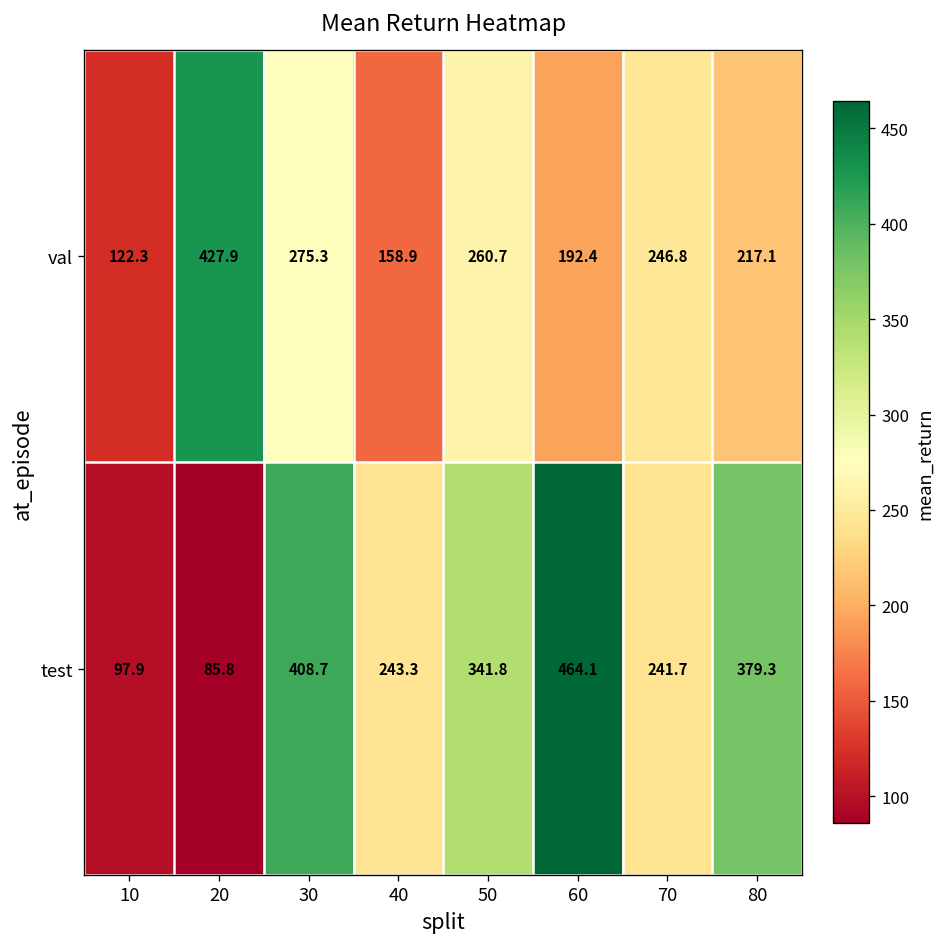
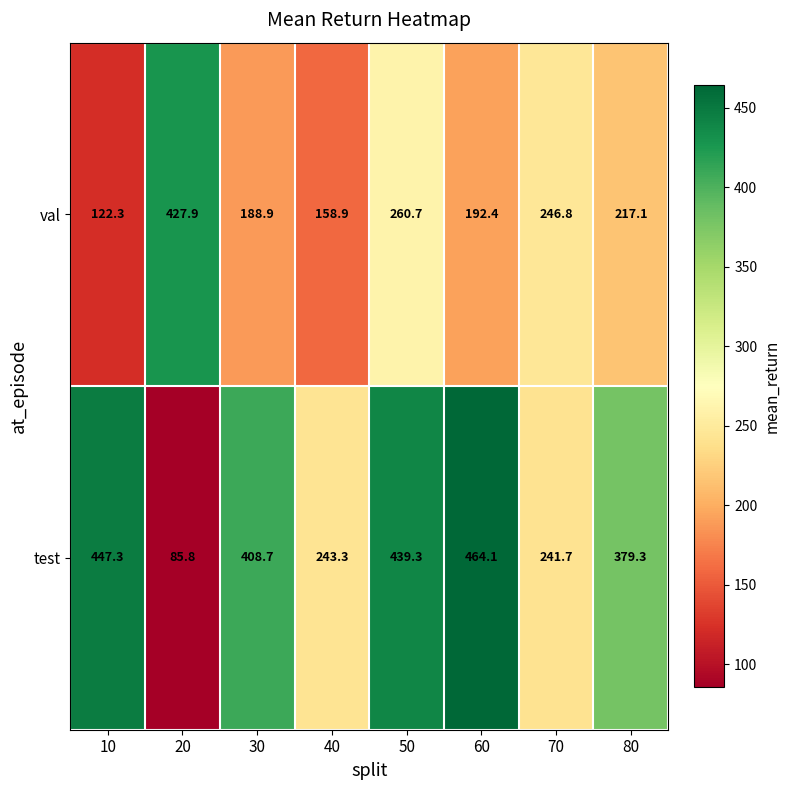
  {
    "val": {
      "10": 122.3,
      "20": 427.9,
-     "30": 275.3,
+     "30": 188.9,
      "40": 158.9,
      "50": 260.7,
      "60": 192.4,
      "70": 246.8,
      "80": 217.1
    },
    "test": {
-     "10": 97.9,
+     "10": 447.3,
      "20": 85.8,
      "30": 408.7,
      "40": 243.3,
-     "50": 341.8,
+     "50": 439.3,
      "60": 464.1,
      "70": 241.7,
      "80": 379.3
    }
  }
